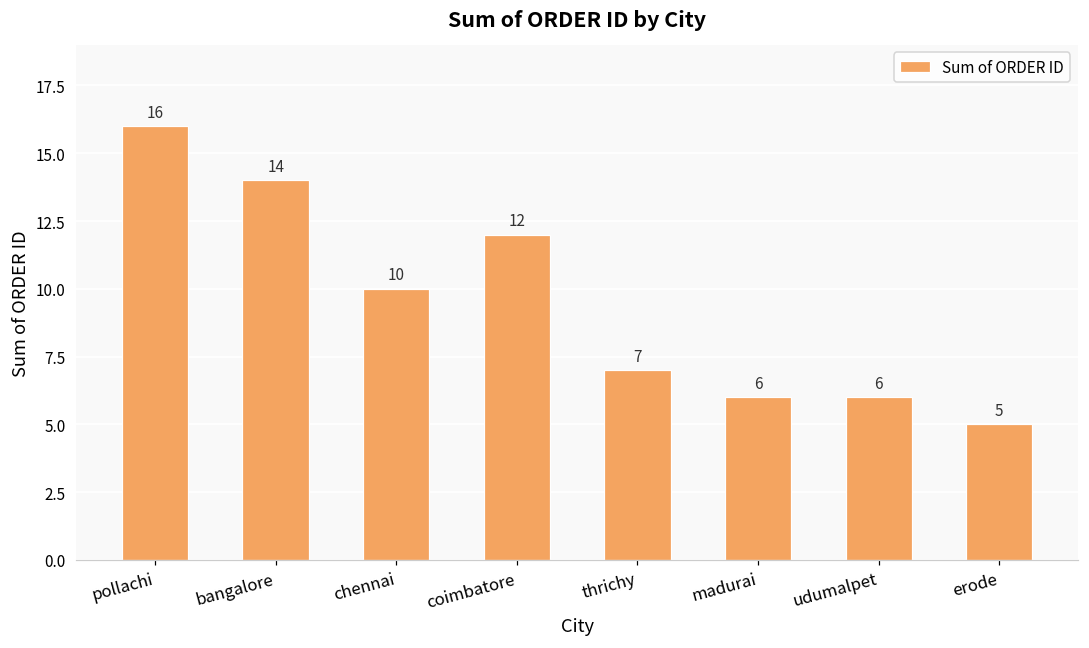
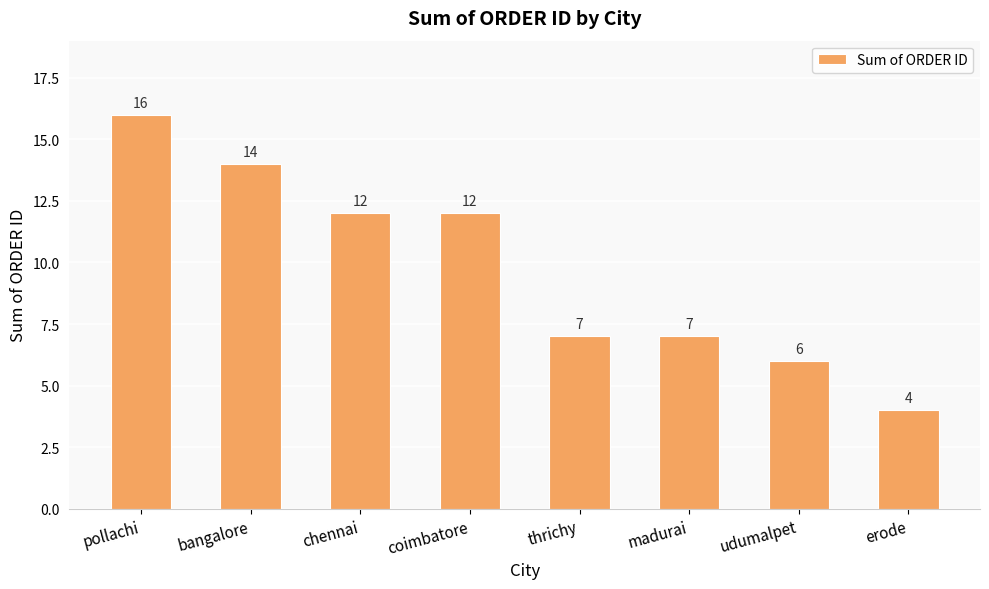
  {
    "pollachi": 16,
    "bangalore": 14,
-   "chennai": 10,
+   "chennai": 12,
    "coimbatore": 12,
    "thrichy": 7,
-   "madurai": 6,
+   "madurai": 7,
    "udumalpet": 6,
-   "erode": 5
+   "erode": 4
  }
